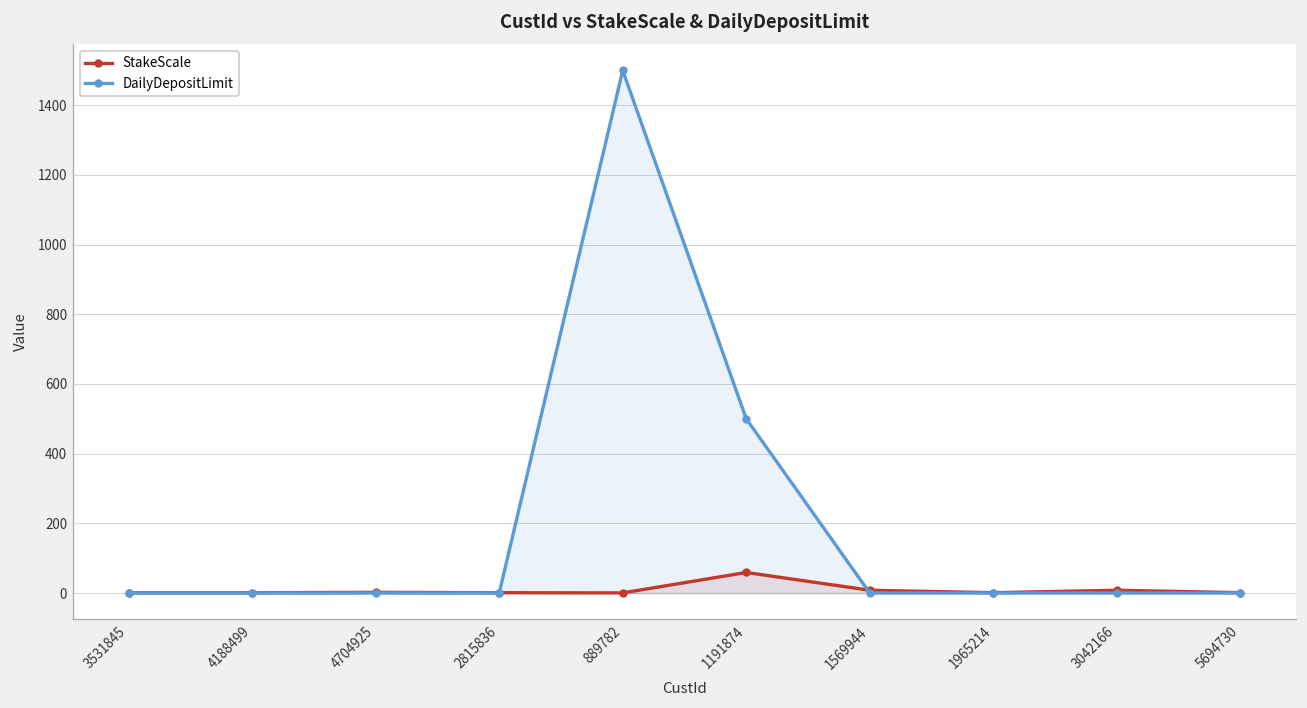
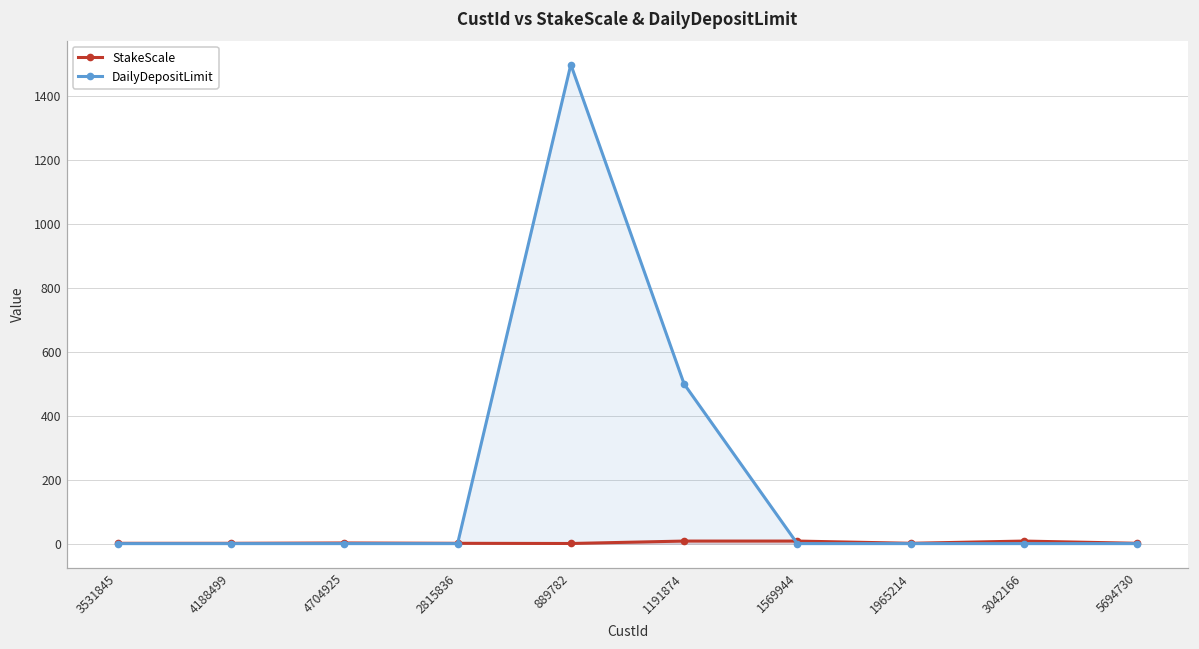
  {
    "StakeScale": {
      "889782": 0,
-     "1191874": 60
+     "1191874": 10
    },
    "DailyDepositLimit": {
      "889782": 1500,
      "1191874": 500
    }
  }
